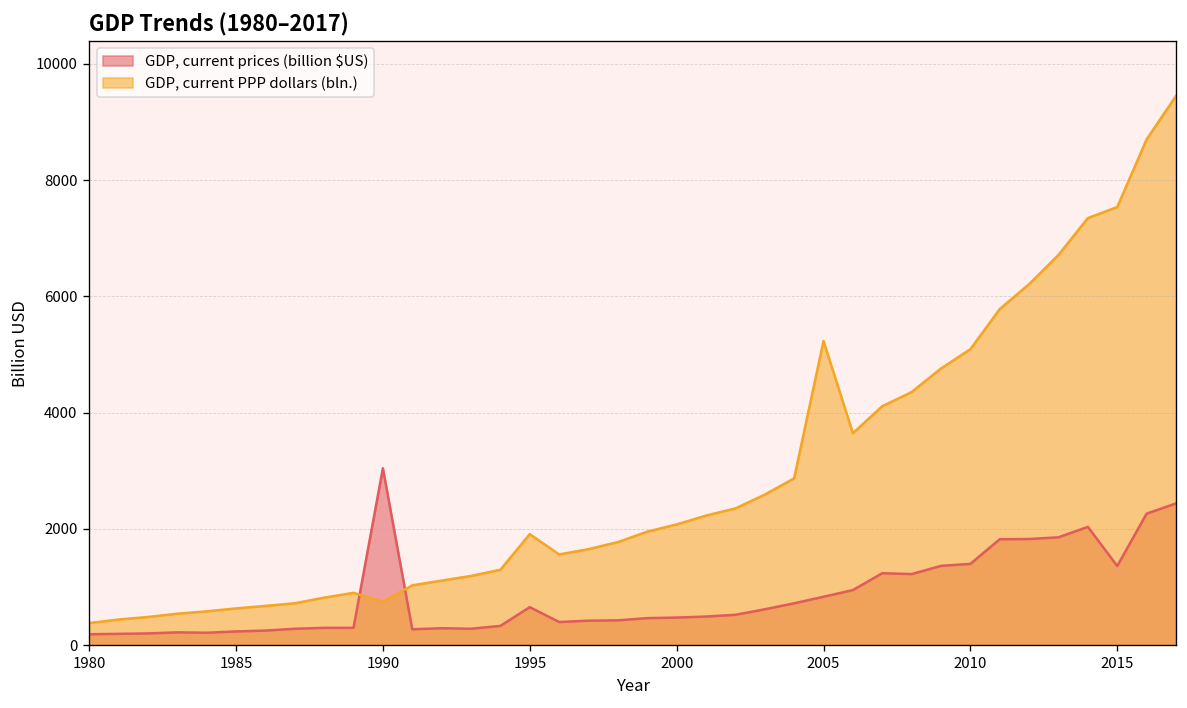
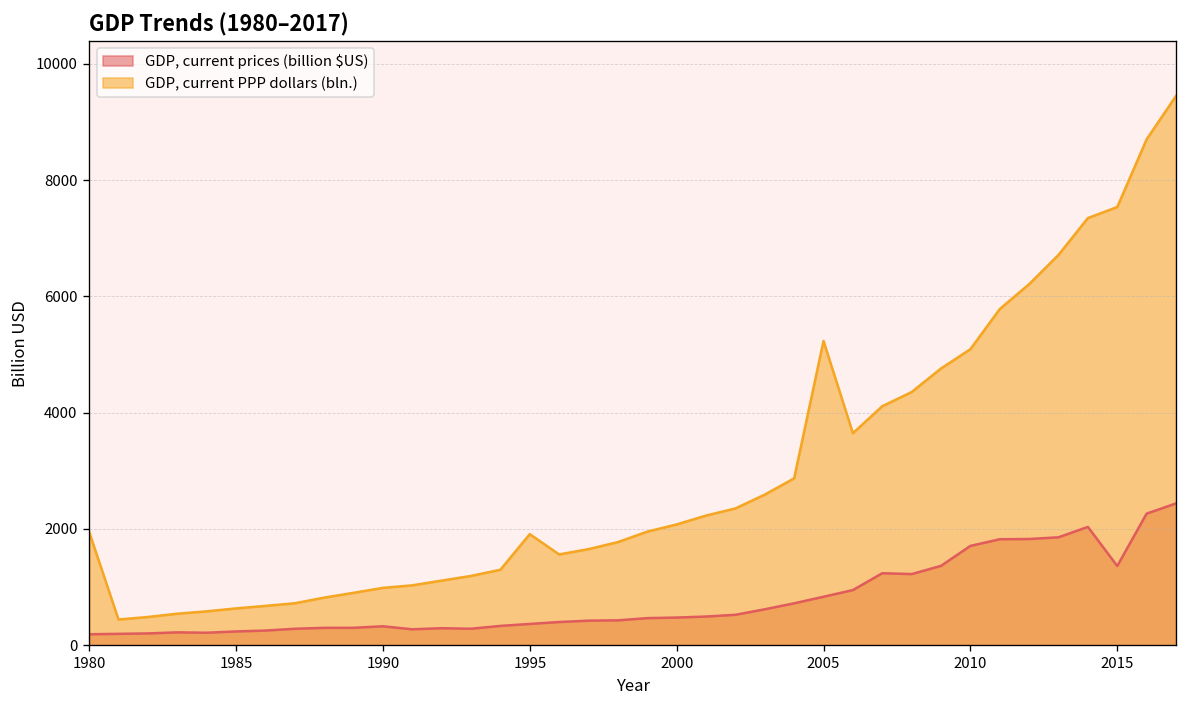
  {
    "GDP, current prices (billion $US)": {
      "1980": 200,
      "1985": 200,
-     "1990": 3000,
-     "1995": 700,
+     "1990": 300,
+     "1995": 400,
      "2000": 500,
      "2005": 800,
-     "2010": 1400,
+     "2010": 1700,
      "2015": 1400
    },
    "GDP, current PPP dollars (bln.)": {
-     "1980": 400,
+     "1980": 1900,
      "1985": 600,
-     "1990": 700,
+     "1990": 1000,
      "1995": 1900,
      "2000": 2100,
      "2005": 5200,
      "2010": 5100,
      "2015": 7500
    }
  }
